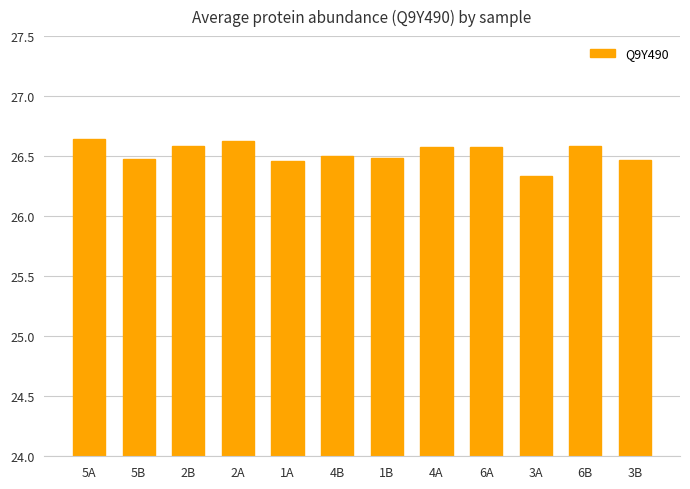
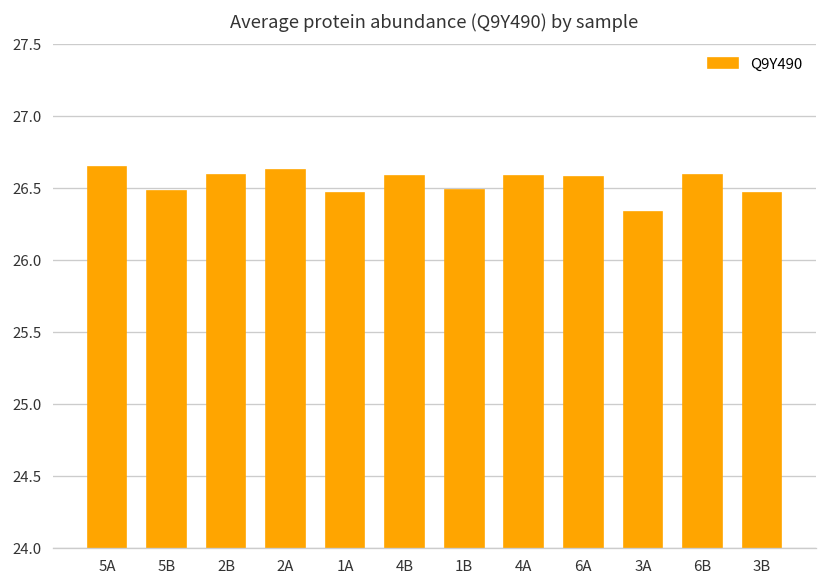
  {
    "5A": 26.64,
    "5B": 26.47,
    "2B": 26.59,
    "2A": 26.62,
    "1A": 26.46,
-   "4B": 26.50,
+   "4B": 26.58,
    "1B": 26.48,
    "4A": 26.58,
    "6A": 26.57,
    "3A": 26.33,
    "6B": 26.59,
    "3B": 26.46
  }
